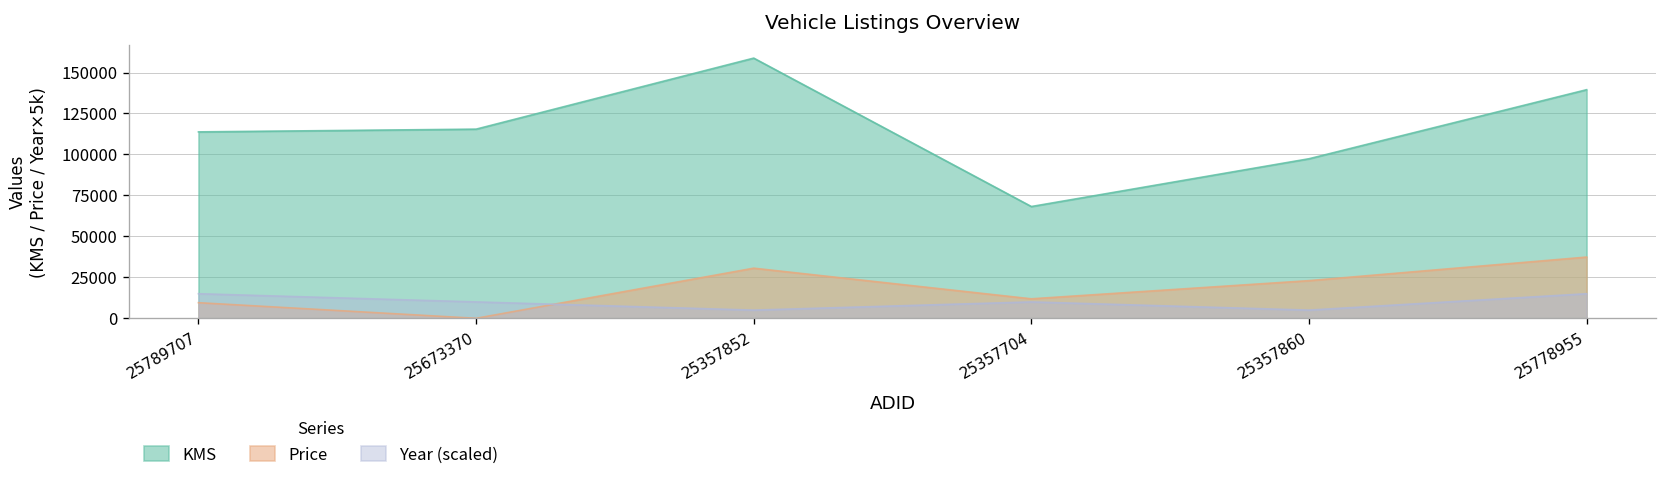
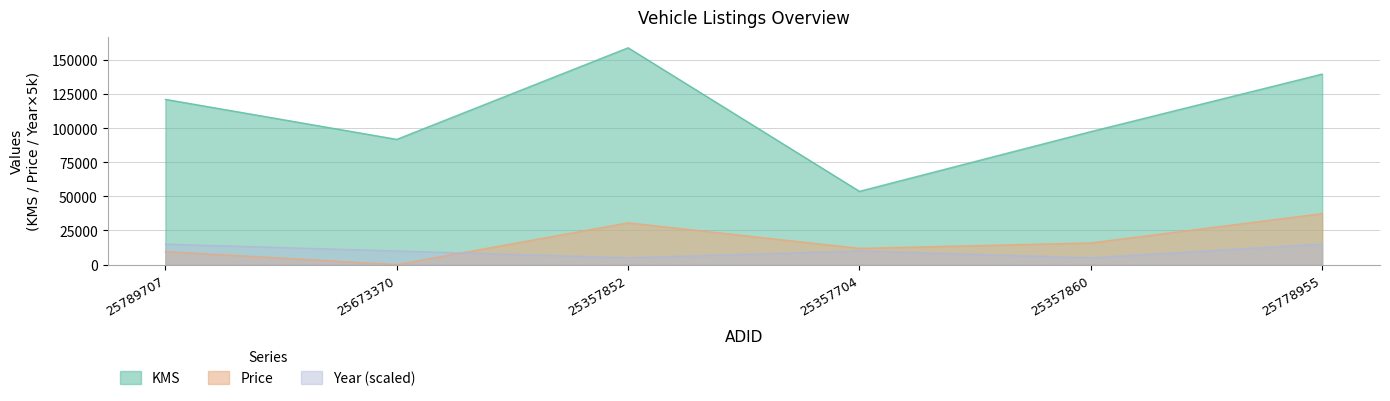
  {
    "KMS": {
-     "25789707": 114000,
-     "25673370": 115000,
+     "25789707": 121000,
+     "25673370": 92000,
      "25357852": 159000,
-     "25357704": 68000,
+     "25357704": 54000,
      "25357860": 97000,
      "25778955": 140000
    },
    "Price": {
      "25789707": 10000,
      "25673370": 0,
      "25357852": 31000,
      "25357704": 12000,
-     "25357860": 23000,
+     "25357860": 16000,
      "25778955": 37000
    },
    "Year (scaled)": {
      "25789707": 15000,
      "25673370": 10000,
      "25357852": 5000,
      "25357704": 10000,
      "25357860": 5000,
      "25778955": 15000
    }
  }
